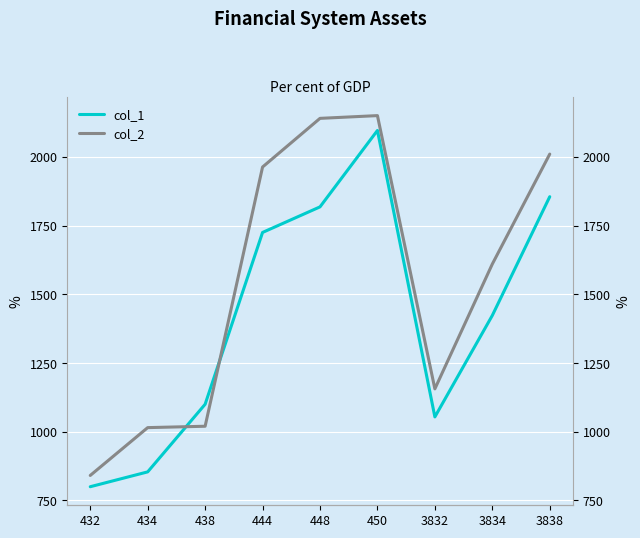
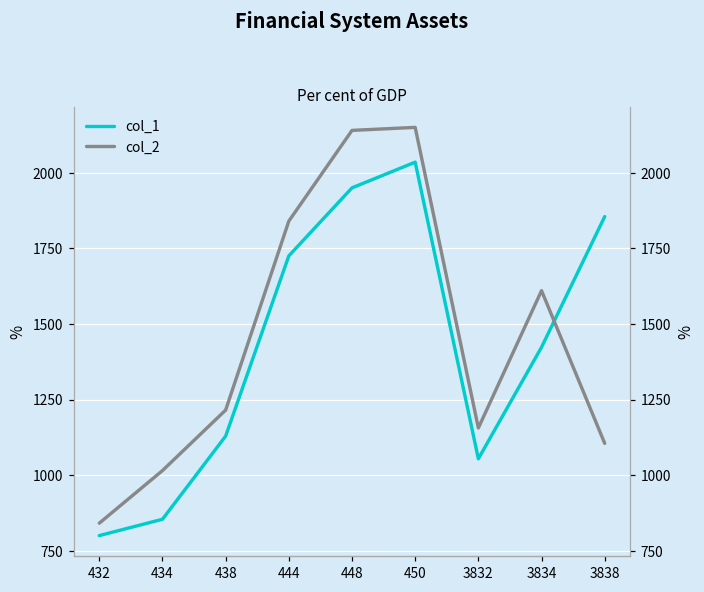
  {
    "col_1": {
      "432": 800,
      "434": 850,
-     "438": 1100,
+     "438": 1130,
      "444": 1730,
-     "448": 1820,
-     "450": 2100,
+     "448": 1950,
+     "450": 2040,
      "3832": 1050,
      "3834": 1420,
      "3838": 1860
    },
    "col_2": {
      "432": 840,
      "434": 1020,
-     "438": 1020,
-     "444": 1960,
+     "438": 1220,
+     "444": 1840,
      "448": 2140,
      "450": 2150,
      "3832": 1160,
      "3834": 1610,
-     "3838": 2010
+     "3838": 1110
    }
  }
